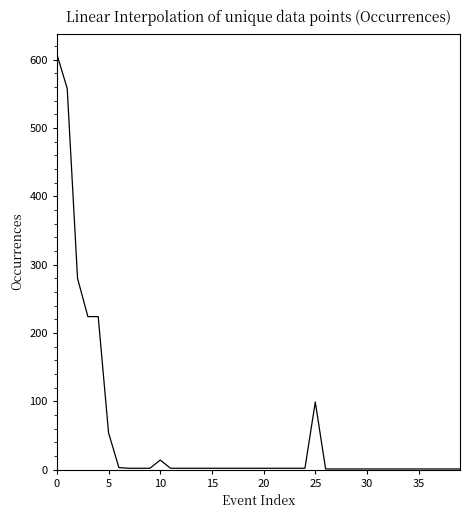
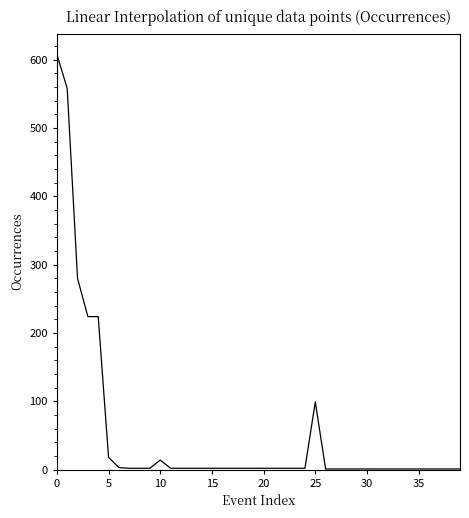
  {
    "0": 610,
-   "5": 50,
+   "5": 20,
    "10": 10,
    "15": 0,
    "20": 0,
    "25": 100,
    "30": 0,
    "35": 0
  }
